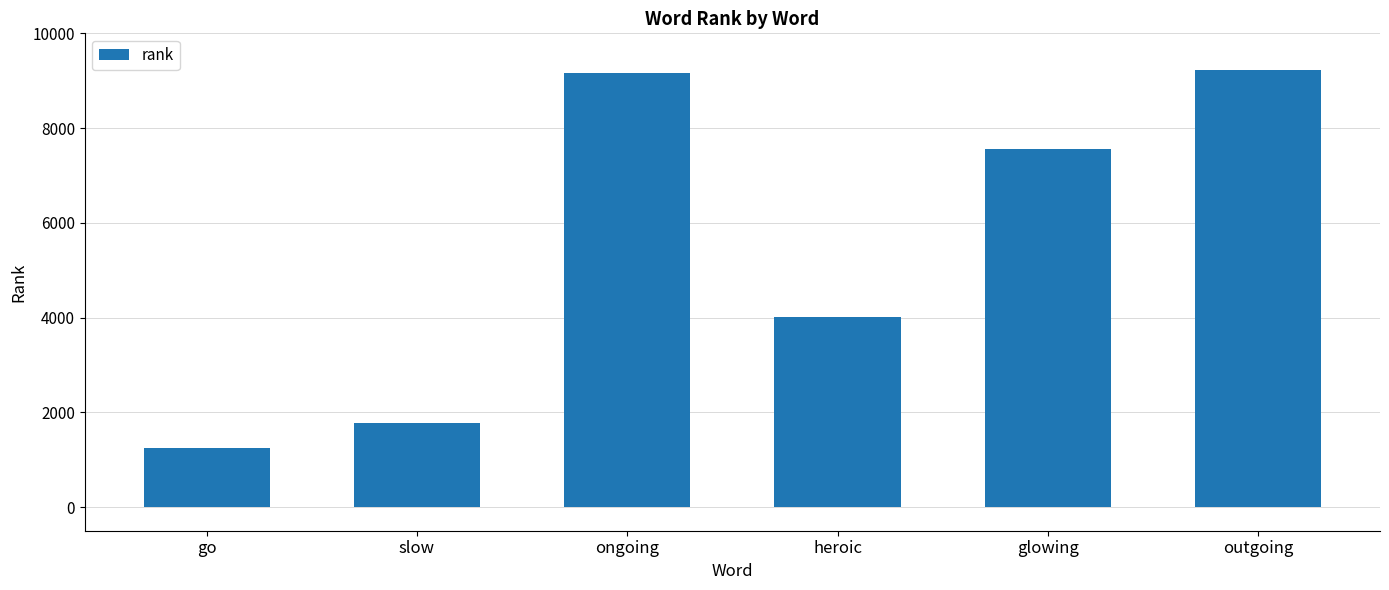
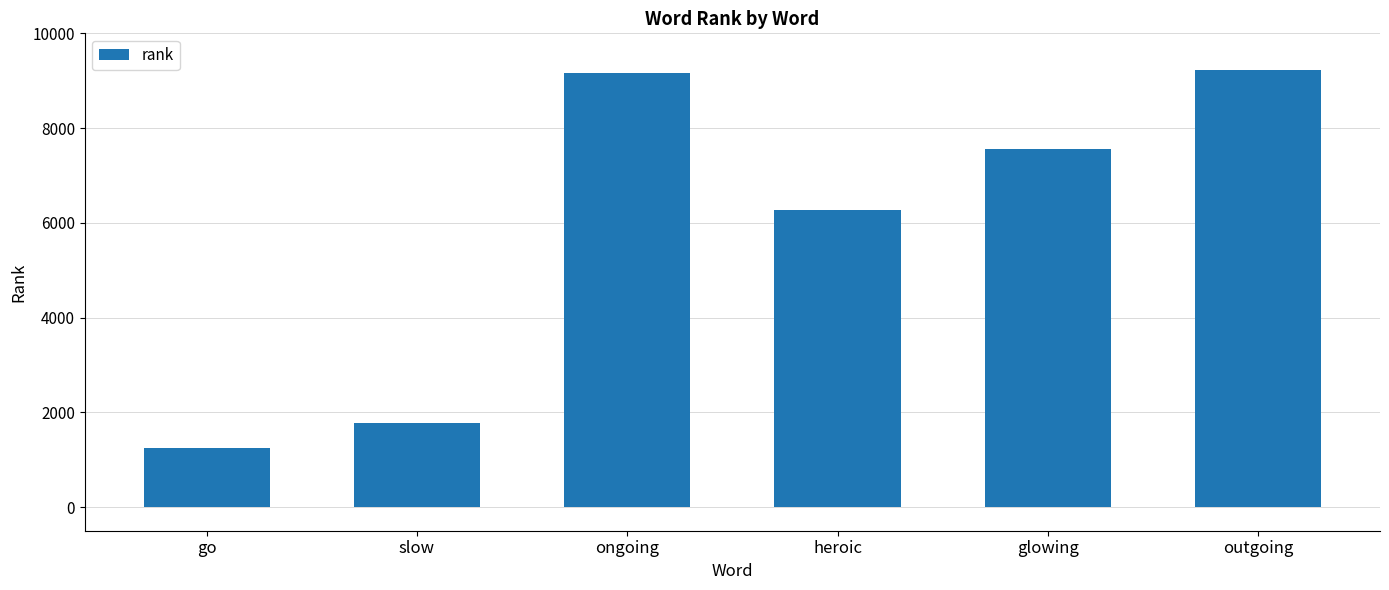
  {
    "go": 1200,
    "slow": 1800,
    "ongoing": 9200,
-   "heroic": 4000,
+   "heroic": 6300,
    "glowing": 7600,
    "outgoing": 9200
  }
